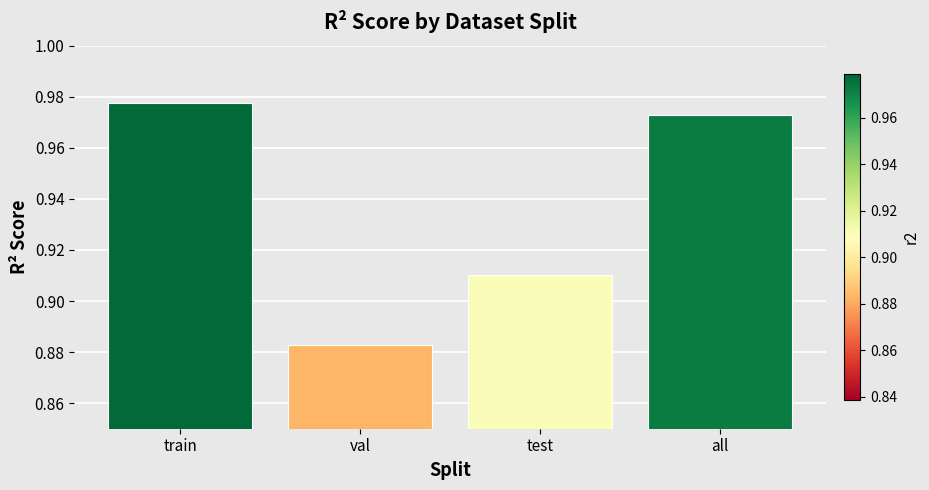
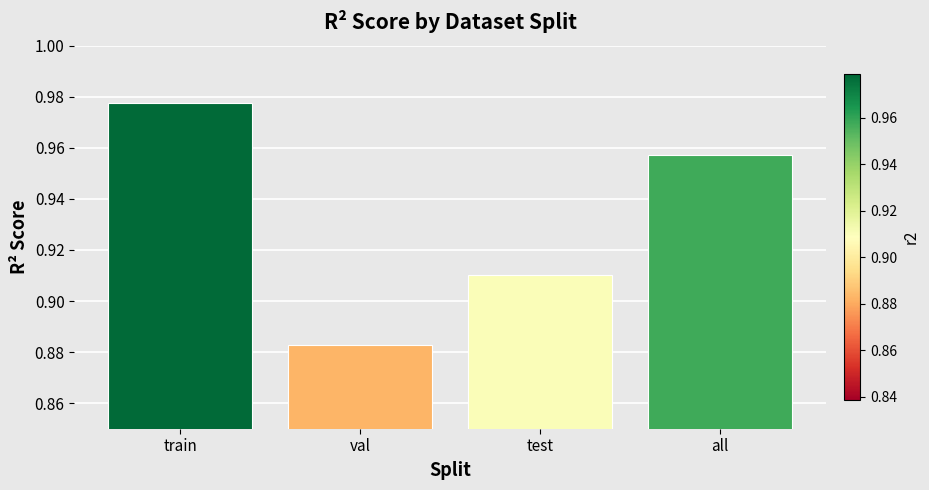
  {
    "train": 0.978,
    "val": 0.883,
    "test": 0.910,
-   "all": 0.973
+   "all": 0.957
  }
